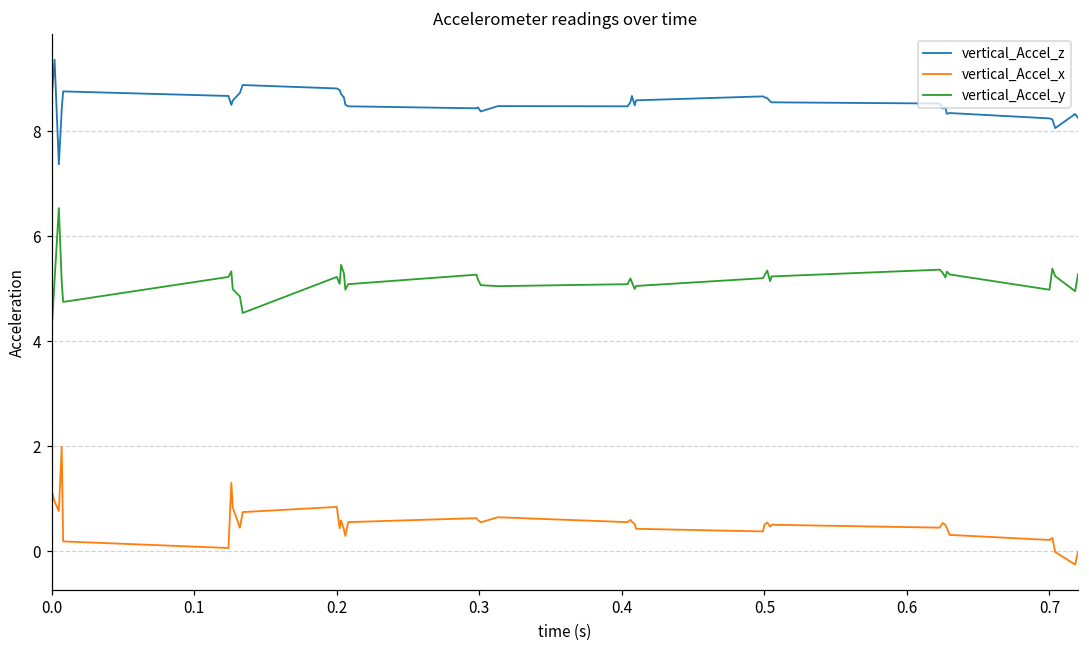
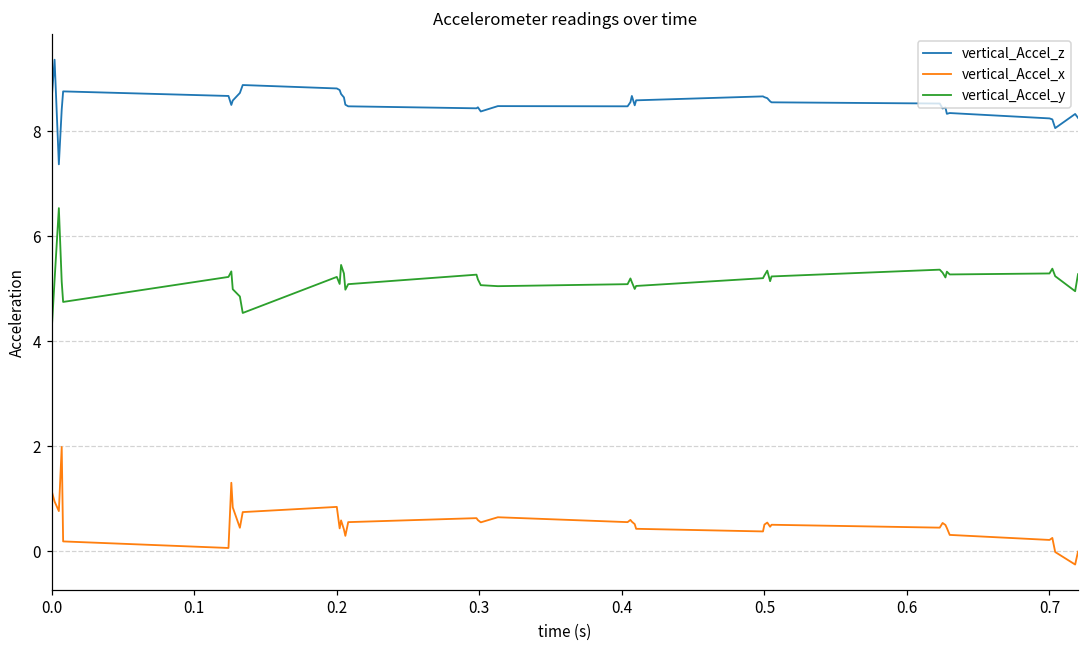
  {
    "vertical_Accel_z": {
      "0.0": 8.6,
      "0.2": 8.8,
      "0.5": 8.6,
      "0.7": 8.2
    },
    "vertical_Accel_x": {
      "0.0": 1.1,
      "0.2": 0.8,
      "0.5": 0.5,
      "0.7": 0.2
    },
    "vertical_Accel_y": {
      "0.0": 4.2,
      "0.2": 5.2,
      "0.5": 5.3,
-     "0.7": 5.0
+     "0.7": 5.3
    }
  }
